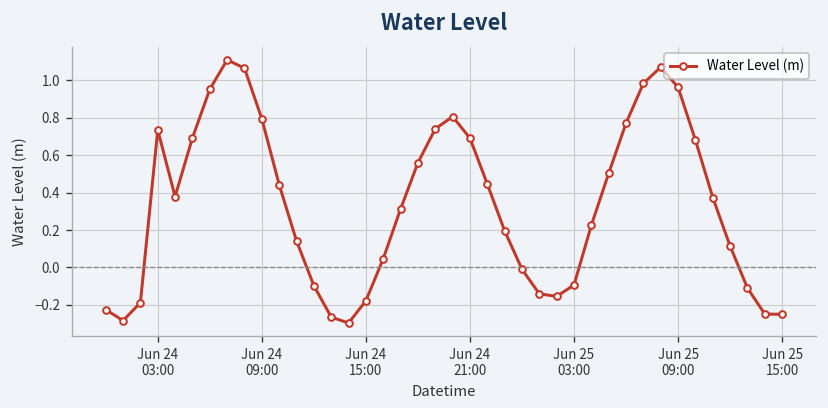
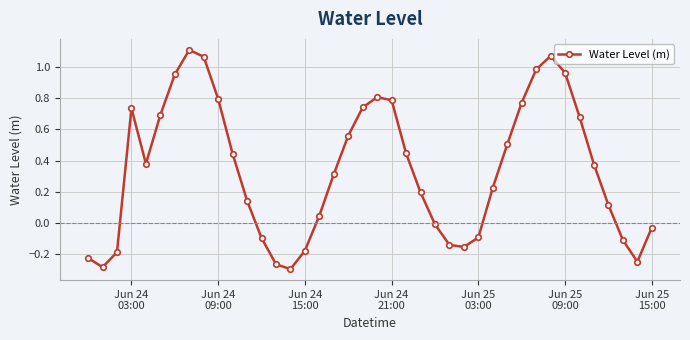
  {
    "Jun 24 03:00": 0.74,
    "Jun 24 09:00": 0.80,
    "Jun 24 15:00": -0.18,
-   "Jun 24 21:00": 0.69,
+   "Jun 24 21:00": 0.79,
    "Jun 25 03:00": -0.09,
    "Jun 25 09:00": 0.96,
-   "Jun 25 15:00": -0.25
+   "Jun 25 15:00": -0.03
  }
